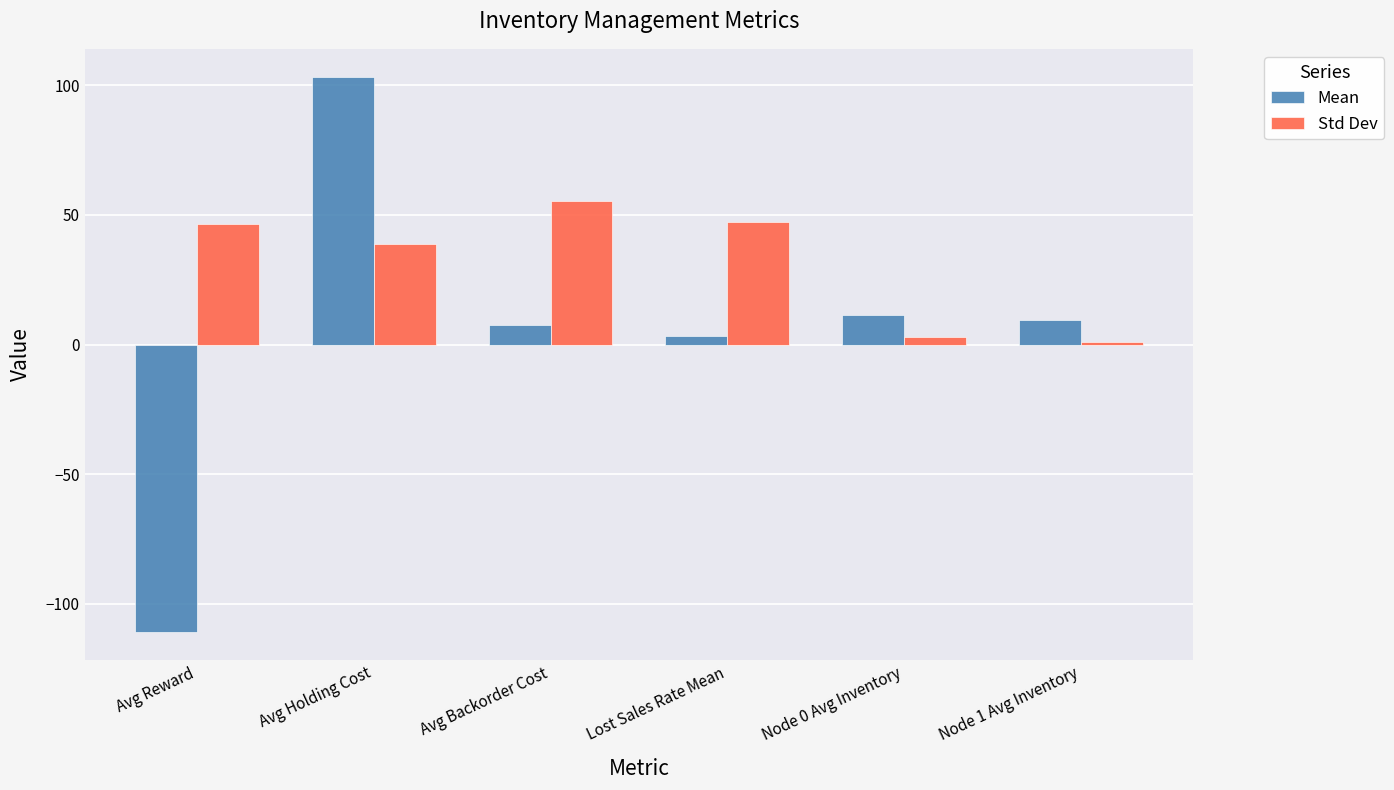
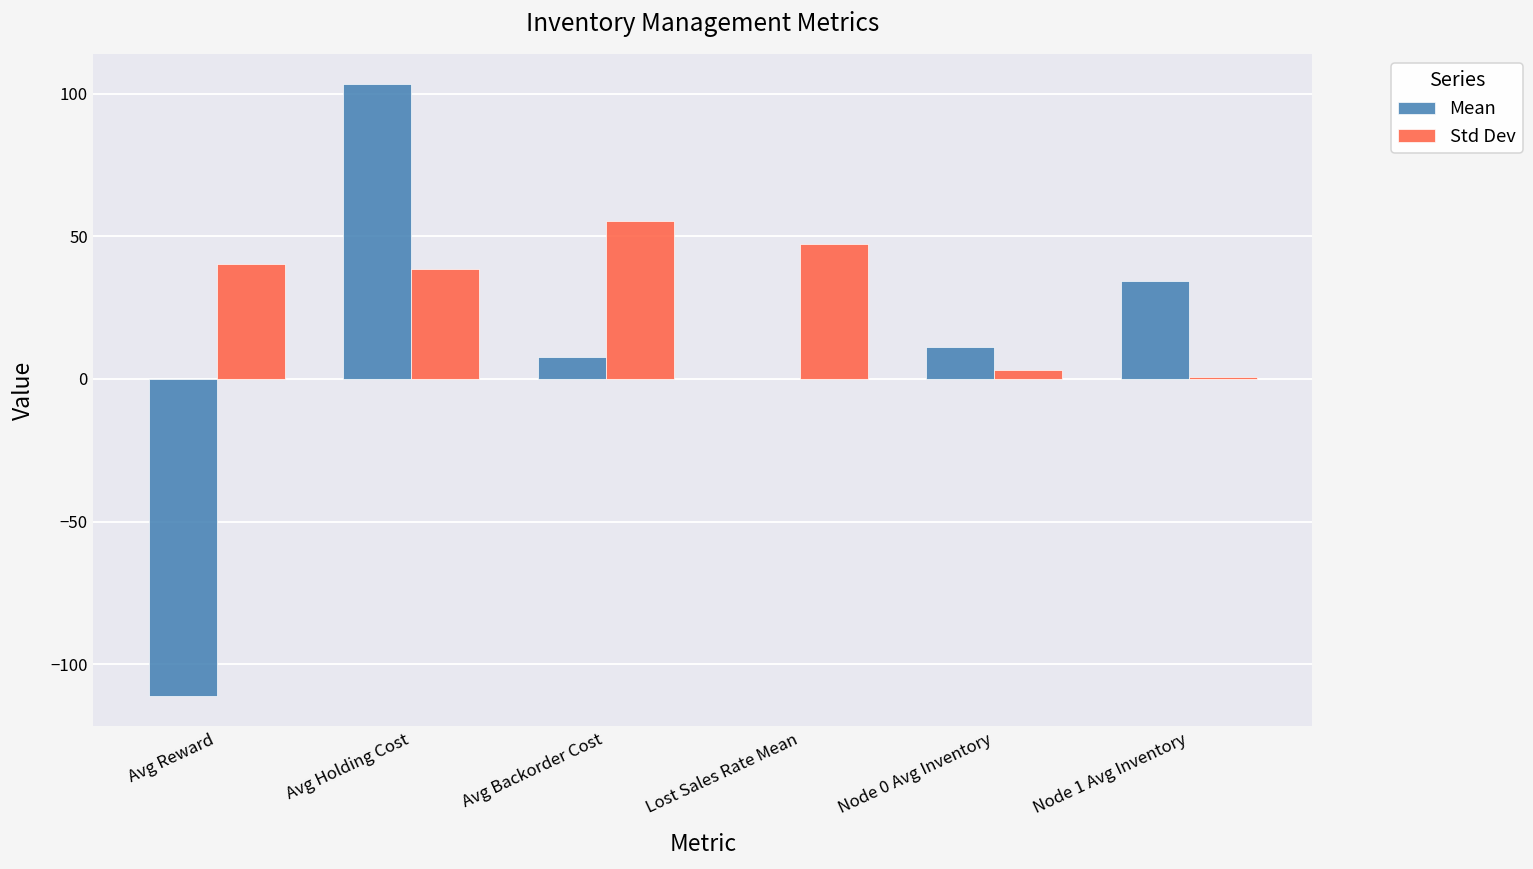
  {
    "Mean": {
      "Avg Reward": -111,
      "Avg Holding Cost": 103,
      "Avg Backorder Cost": 8,
-     "Lost Sales Rate Mean": 3,
+     "Lost Sales Rate Mean": 0,
      "Node 0 Avg Inventory": 11,
-     "Node 1 Avg Inventory": 9
+     "Node 1 Avg Inventory": 34
    },
    "Std Dev": {
-     "Avg Reward": 46,
+     "Avg Reward": 40,
      "Avg Holding Cost": 39,
      "Avg Backorder Cost": 55,
      "Lost Sales Rate Mean": 47,
      "Node 0 Avg Inventory": 3
    }
  }
